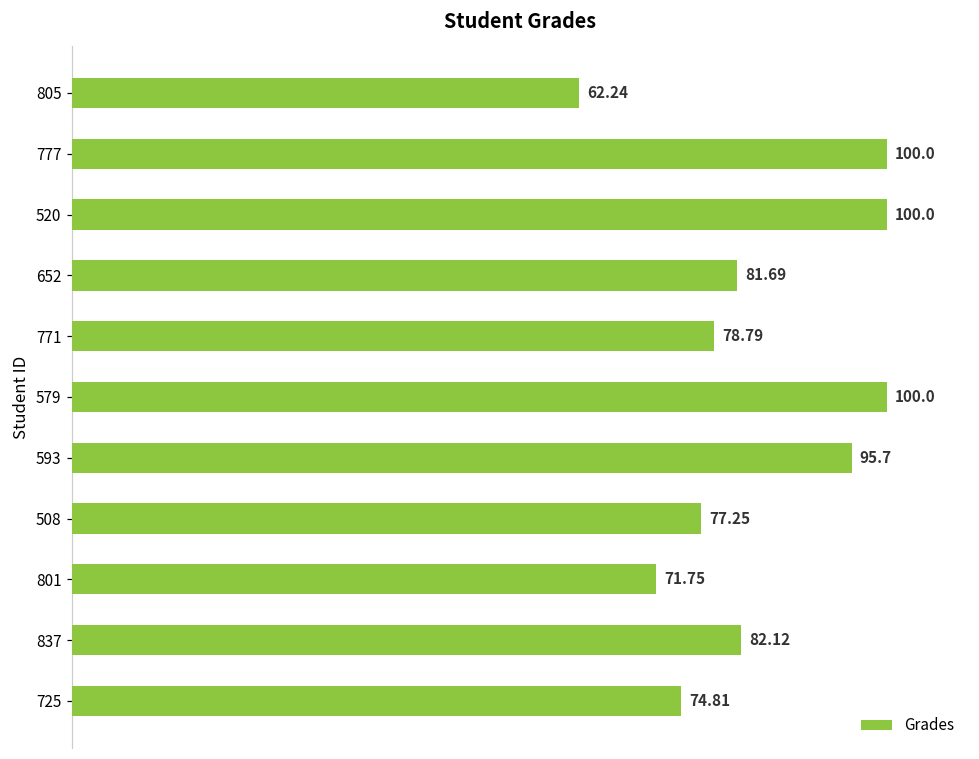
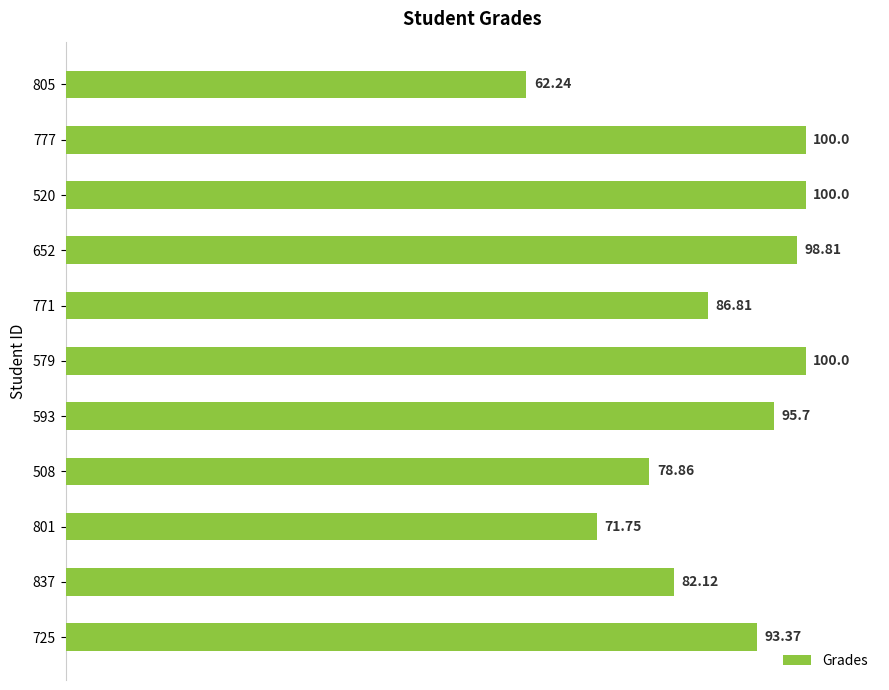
  {
    "805": 62.24,
    "777": 100.0,
    "520": 100.0,
-   "652": 81.69,
-   "771": 78.79,
+   "652": 98.81,
+   "771": 86.81,
    "579": 100.0,
    "593": 95.7,
-   "508": 77.25,
+   "508": 78.86,
    "801": 71.75,
    "837": 82.12,
-   "725": 74.81
+   "725": 93.37
  }
